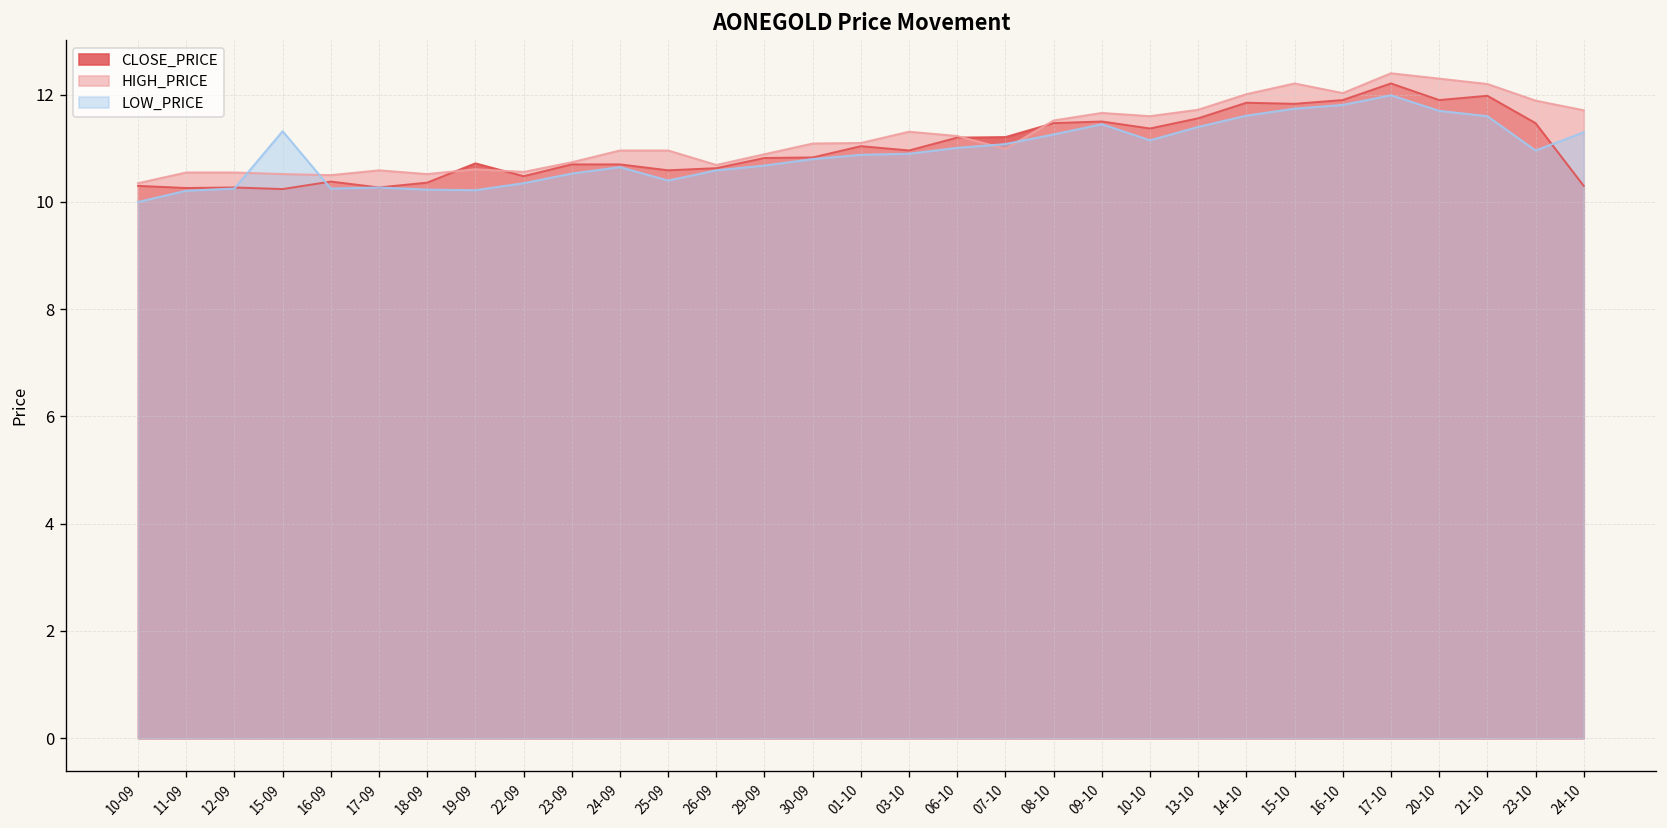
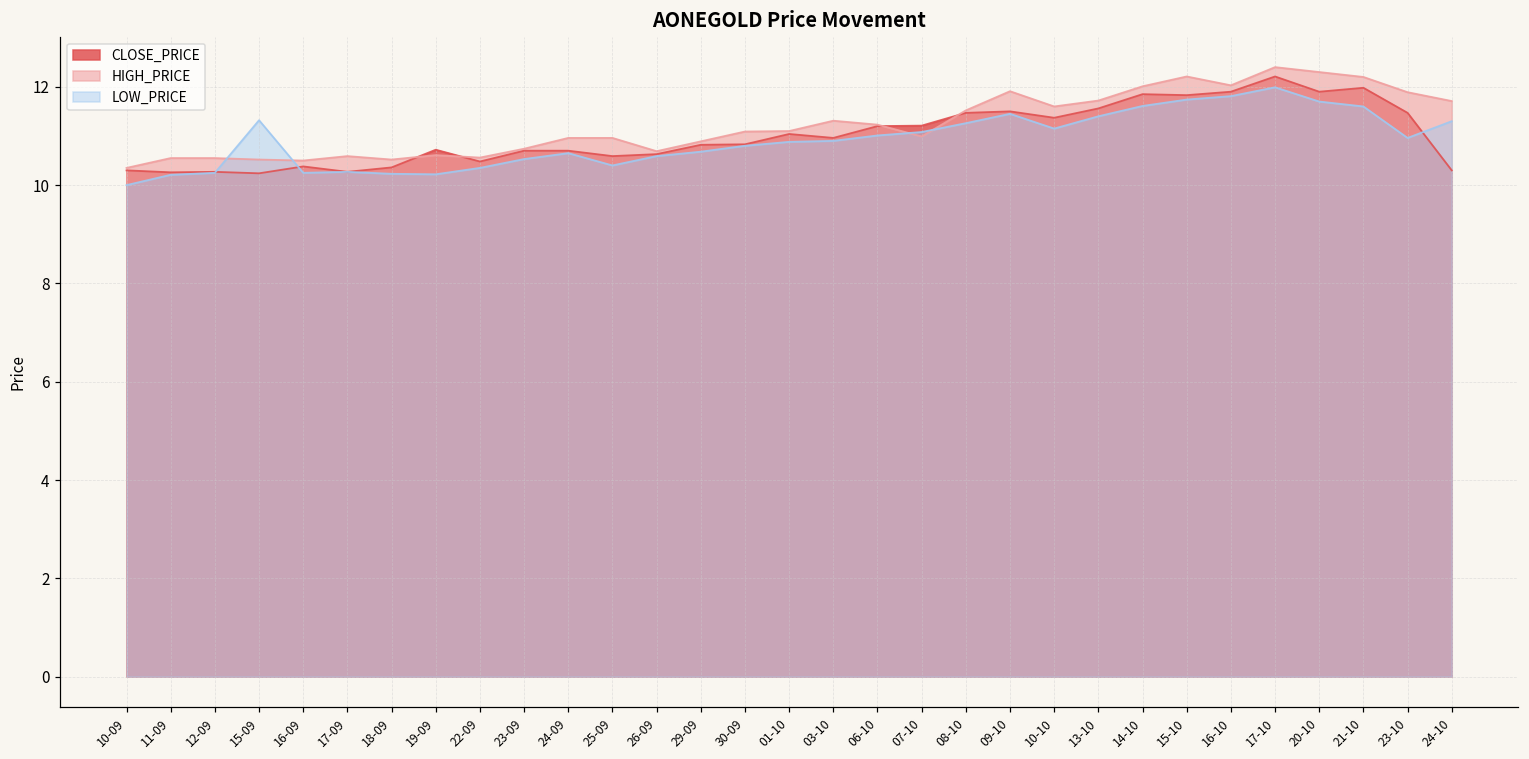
  {
    "CLOSE_PRICE": {
      "15-09": 10.2,
      "16-09": 10.4,
      "18-09": 10.4,
      "19-09": 10.7,
      "22-09": 10.5,
      "25-09": 10.6,
      "29-09": 10.8,
      "01-10": 11.0,
      "03-10": 11.0,
      "07-10": 11.2,
      "10-10": 11.4,
      "13-10": 11.6,
      "14-10": 11.9,
      "15-10": 11.8,
      "16-10": 11.9,
      "17-10": 12.2,
      "20-10": 11.9,
      "21-10": 12.0,
      "23-10": 11.5,
      "24-10": 10.3
    },
    "HIGH_PRICE": {
      "11-09": 10.6,
      "12-09": 10.6,
      "15-09": 10.5,
      "16-09": 10.5,
      "17-09": 10.6,
      "18-09": 10.5,
      "19-09": 10.6,
      "22-09": 10.6,
      "24-09": 11.0,
      "25-09": 11.0,
      "26-09": 10.7,
      "29-09": 10.9,
      "30-09": 11.1,
      "01-10": 11.1,
      "03-10": 11.3,
      "07-10": 11.0,
-     "09-10": 11.7,
+     "09-10": 11.9,
      "10-10": 11.6,
      "13-10": 11.7,
      "14-10": 12.0,
      "15-10": 12.2,
      "16-10": 12.0,
      "17-10": 12.4,
      "20-10": 12.3,
      "21-10": 12.2,
      "23-10": 11.9,
      "24-10": 11.7
    },
    "LOW_PRICE": {
      "10-09": 10.0,
      "15-09": 11.3,
      "16-09": 10.3,
      "18-09": 10.2,
      "19-09": 10.2,
      "22-09": 10.4,
      "23-09": 10.5,
      "25-09": 10.4,
      "29-09": 10.7,
      "01-10": 10.9,
      "03-10": 10.9,
      "06-10": 11.0,
      "07-10": 11.1,
      "08-10": 11.3,
      "10-10": 11.2,
      "13-10": 11.4,
      "14-10": 11.6,
      "15-10": 11.7,
      "16-10": 11.8,
      "17-10": 12.0,
      "20-10": 11.7,
      "21-10": 11.6,
      "23-10": 11.0,
      "24-10": 11.3
    }
  }
